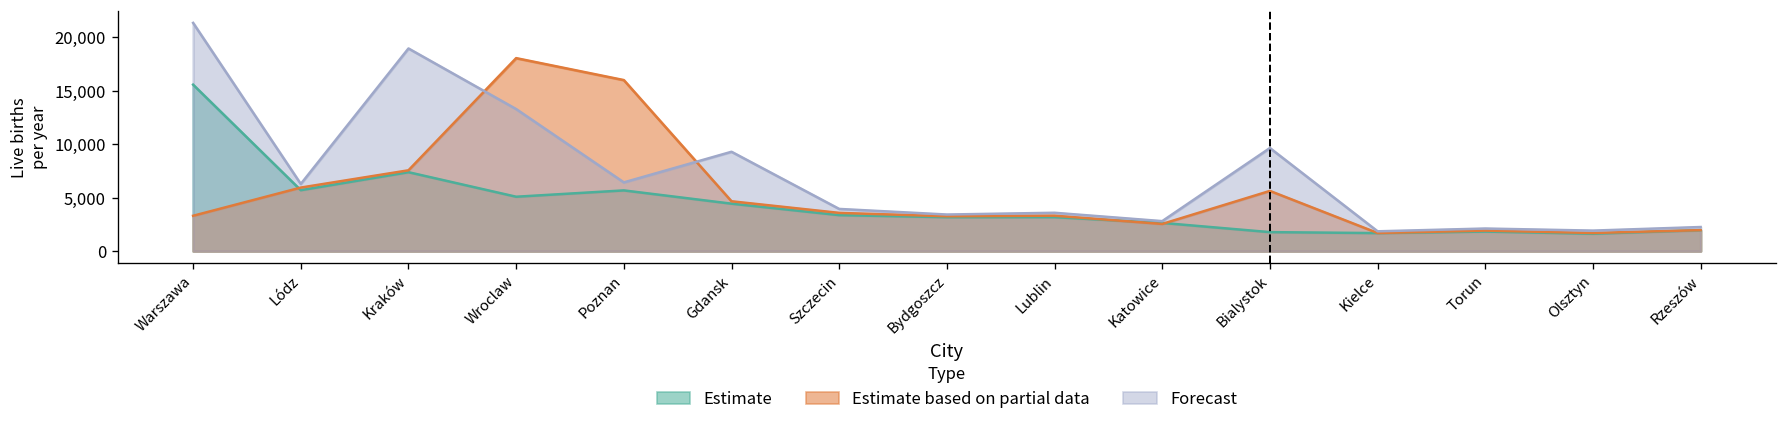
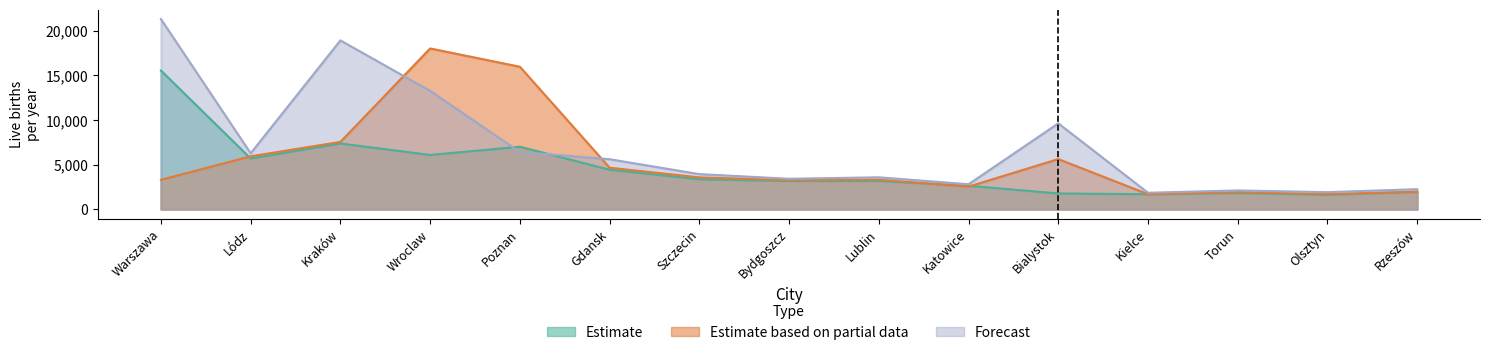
  {
    "Estimate": {
      "Warszawa": "16,000",
-     "Wroclaw": "5,000",
-     "Poznan": "6,000",
+     "Wroclaw": "6,000",
+     "Poznan": "7,000",
      "Bialystok": "2,000"
    },
    "Estimate based on partial data": {
      "Warszawa": "3,000",
      "Wroclaw": "18,000",
      "Poznan": "16,000",
      "Bialystok": "6,000"
    },
    "Forecast": {
      "Warszawa": "21,000",
      "Lódz": "6,000",
      "Kraków": "19,000",
      "Wroclaw": "13,000",
      "Poznan": "6,000",
-     "Gdansk": "9,000",
+     "Gdansk": "6,000",
      "Szczecin": "4,000",
      "Bialystok": "10,000",
      "Rzeszów": "2,000"
    }
  }
